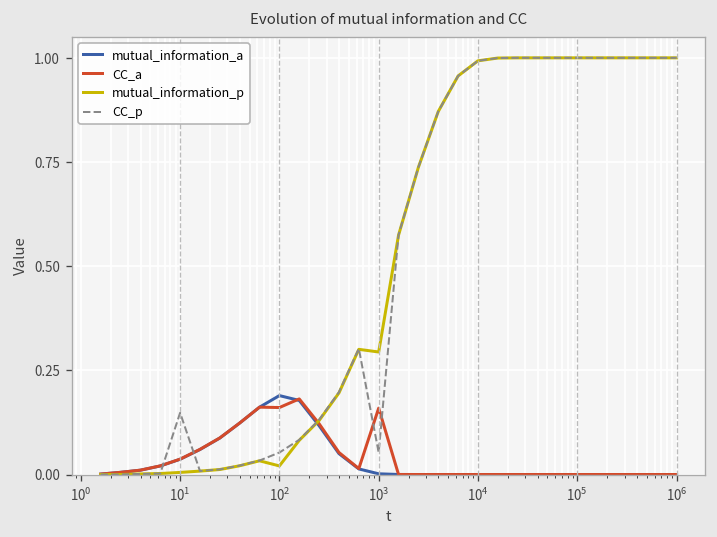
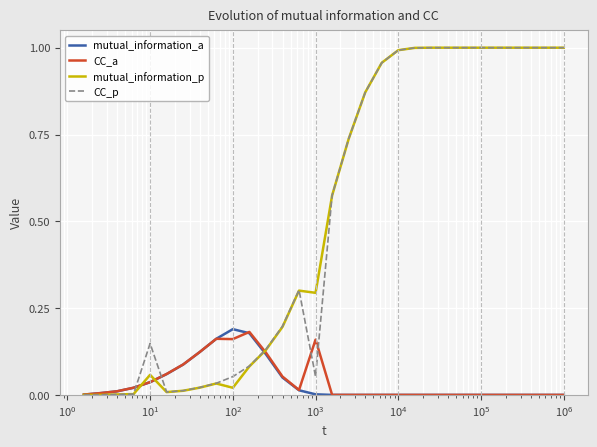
  {
    "CC_a": {
      "10^2": 0.16,
      "10^3": 0.16
    },
    "mutual_information_p": {
-     "10^1": 0.01,
+     "10^1": 0.06,
      "10^2": 0.02,
      "10^3": 0.29
    },
    "CC_p": {
      "10^1": 0.15,
      "10^2": 0.05,
      "10^3": 0.05
    }
  }
